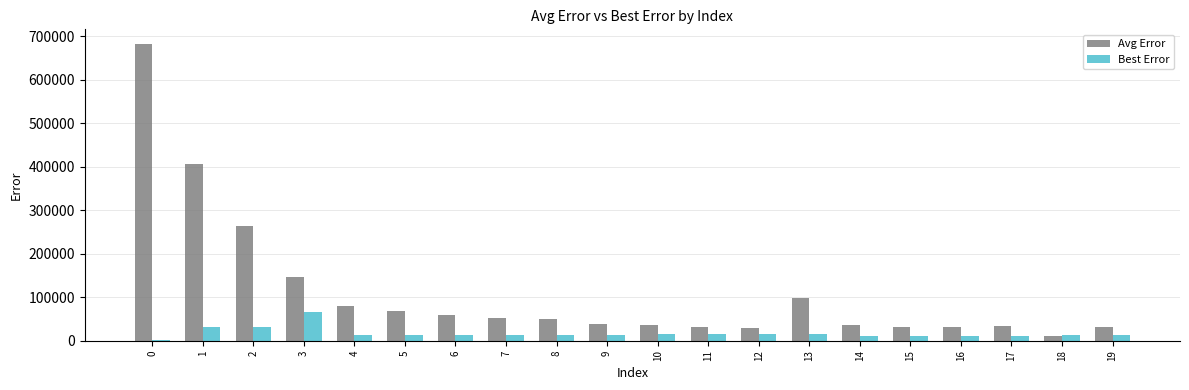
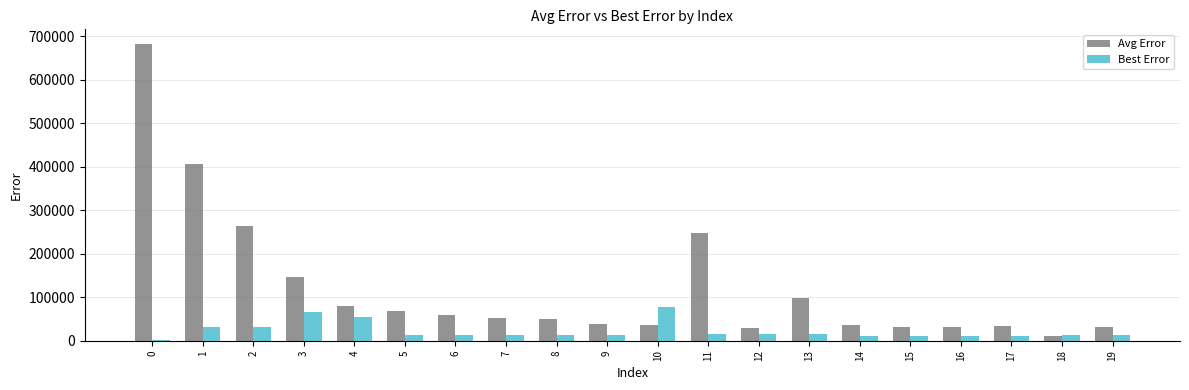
  {
    "Avg Error": {
      "0": 680000,
      "1": 410000,
      "2": 260000,
      "3": 150000,
      "4": 80000,
      "5": 70000,
      "6": 60000,
      "7": 50000,
      "8": 50000,
      "9": 40000,
      "10": 40000,
-     "11": 30000,
+     "11": 250000,
      "12": 30000,
      "13": 100000,
      "14": 40000,
      "15": 30000,
      "16": 30000,
      "17": 30000,
      "18": 10000,
      "19": 30000
    },
    "Best Error": {
      "1": 30000,
      "2": 30000,
      "3": 70000,
-     "4": 10000,
+     "4": 50000,
      "5": 10000,
      "6": 10000,
      "7": 10000,
      "8": 10000,
      "9": 10000,
-     "10": 10000,
+     "10": 80000,
      "11": 10000,
      "12": 10000,
      "13": 10000,
      "14": 10000,
      "15": 10000,
      "16": 10000,
      "17": 10000,
      "18": 10000,
      "19": 10000
    }
  }
